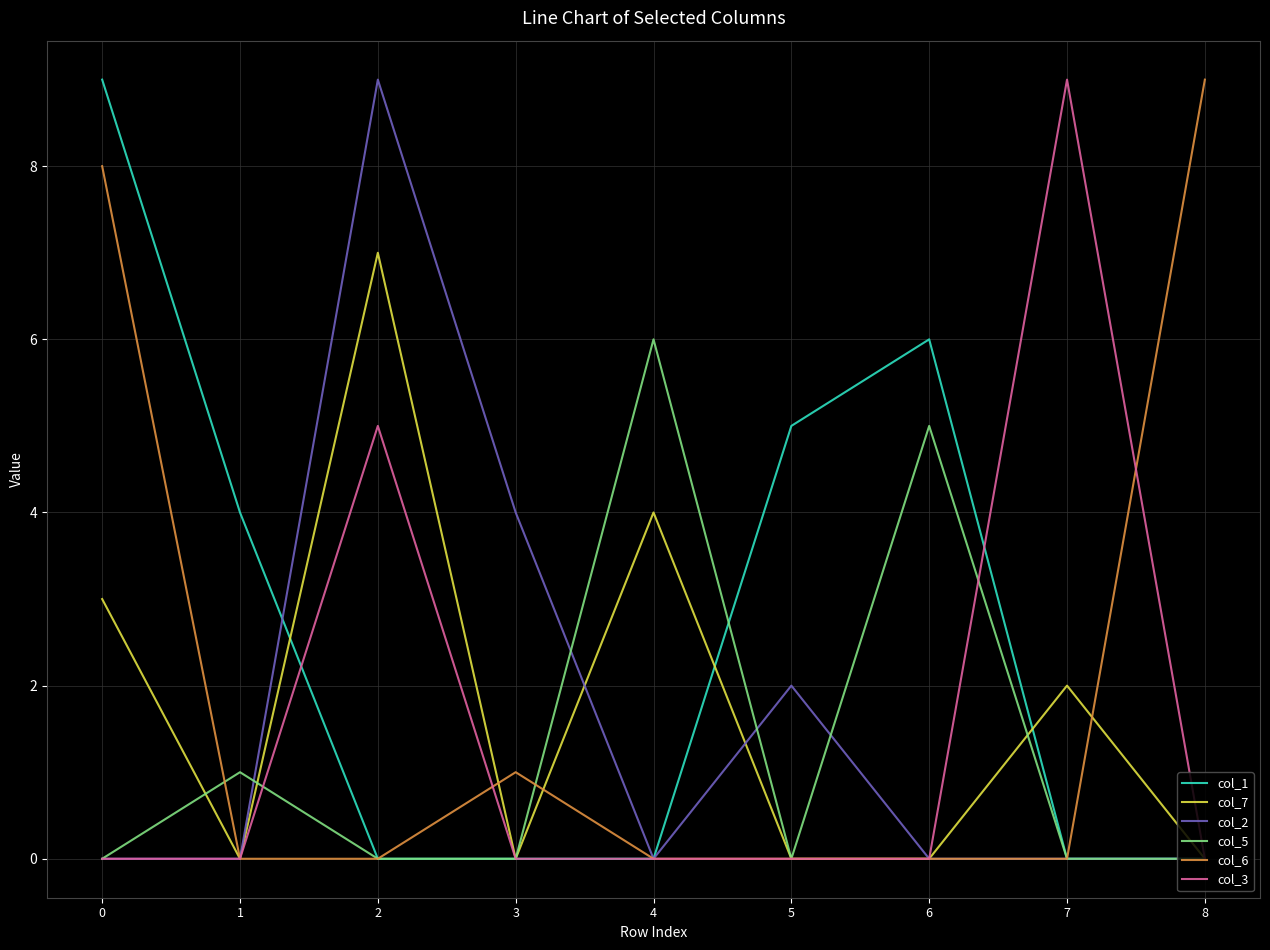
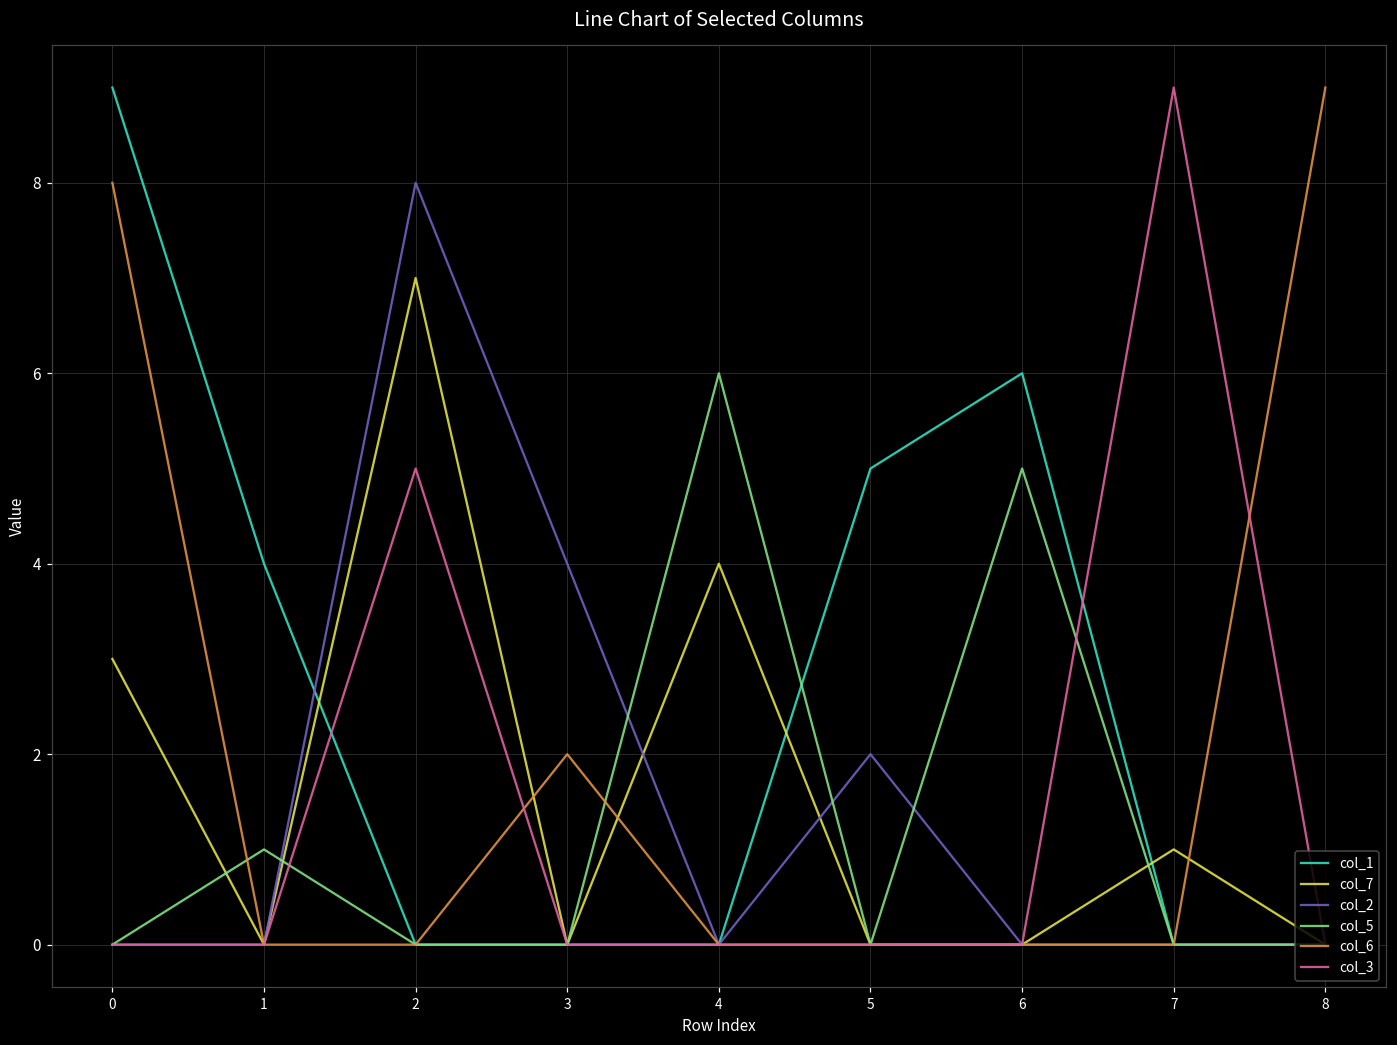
  {
    "col_1": {
      "0": 9,
      "1": 4,
      "5": 5,
      "6": 6
    },
    "col_7": {
      "0": 3,
      "2": 7,
      "4": 4,
-     "7": 2
+     "7": 1
    },
    "col_2": {
-     "2": 9,
+     "2": 8,
      "3": 4,
      "5": 2
    },
    "col_5": {
      "1": 1,
      "4": 6,
      "6": 5
    },
    "col_6": {
      "0": 8,
-     "3": 1,
+     "3": 2,
      "8": 9
    },
    "col_3": {
      "2": 5,
      "7": 9
    }
  }
